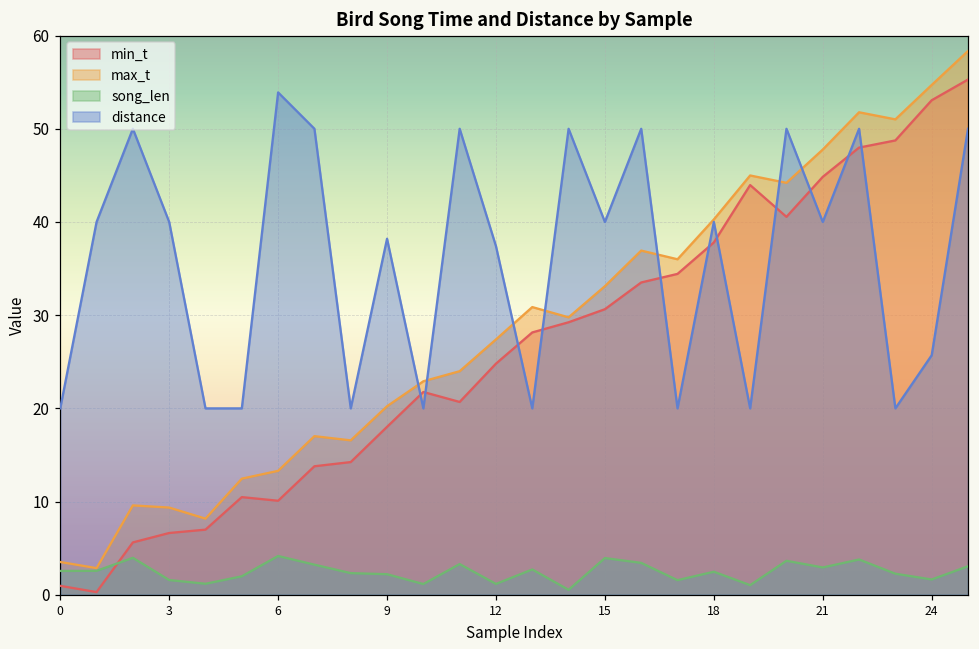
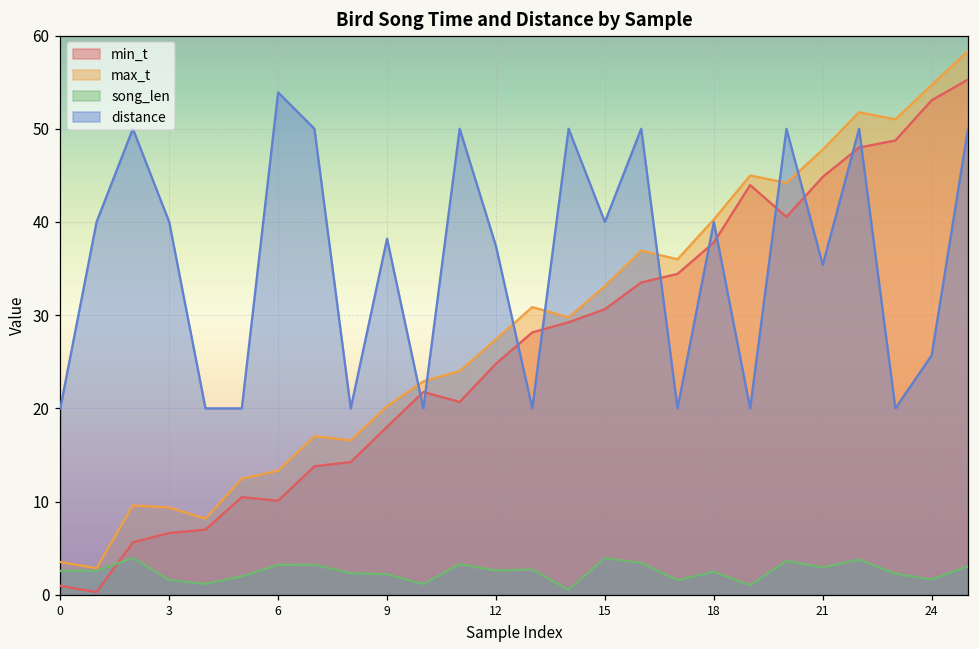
  {
    "song_len": {
      "0": 3,
      "3": 2,
-     "6": 4,
+     "6": 3,
      "9": 2,
-     "12": 1,
+     "12": 3,
      "15": 4,
      "18": 2,
      "21": 3,
      "24": 2
    },
    "distance": {
      "0": 20,
      "3": 40,
      "6": 54,
      "9": 38,
      "12": 37,
      "15": 40,
-     "21": 40,
+     "21": 35,
      "24": 26
    }
  }
